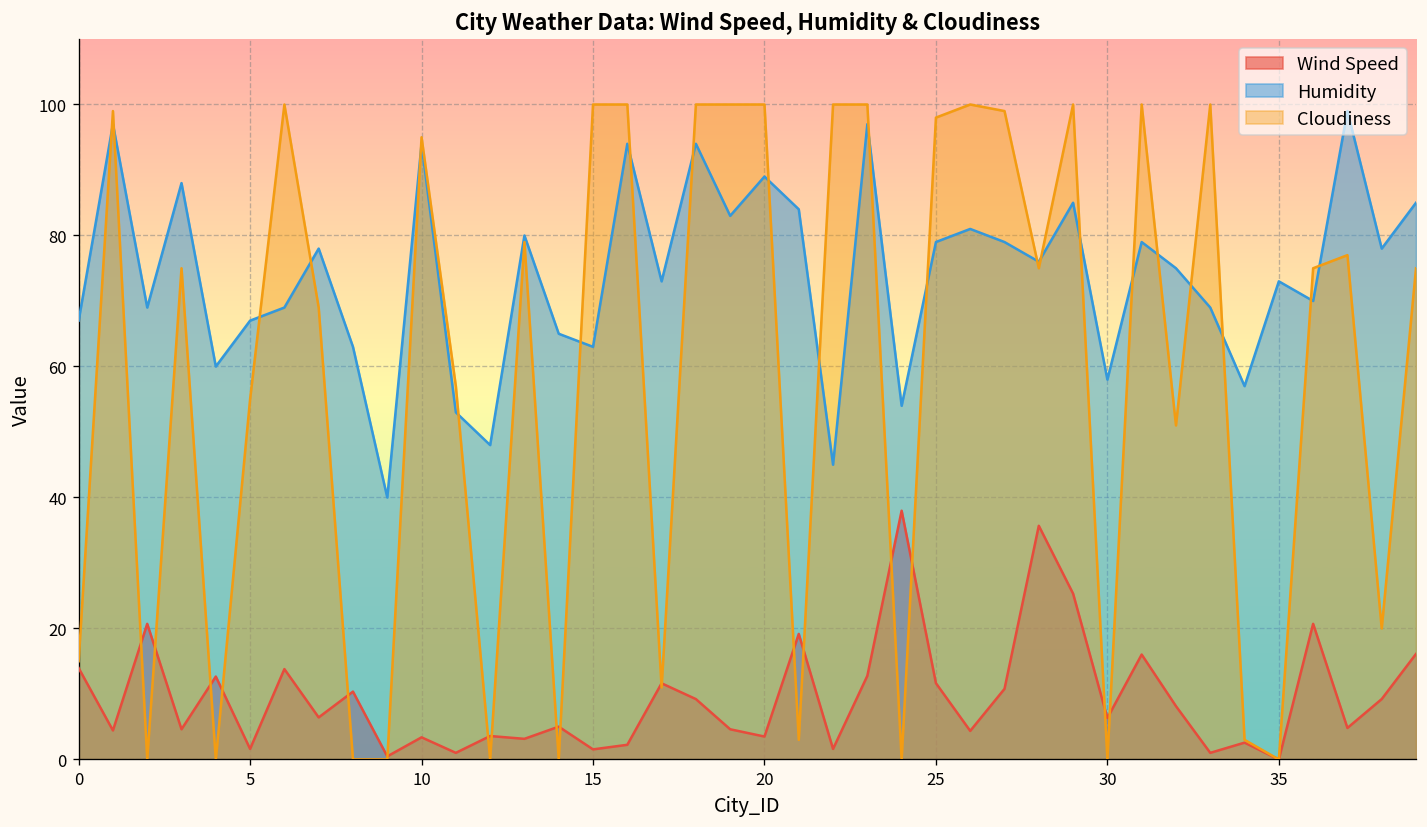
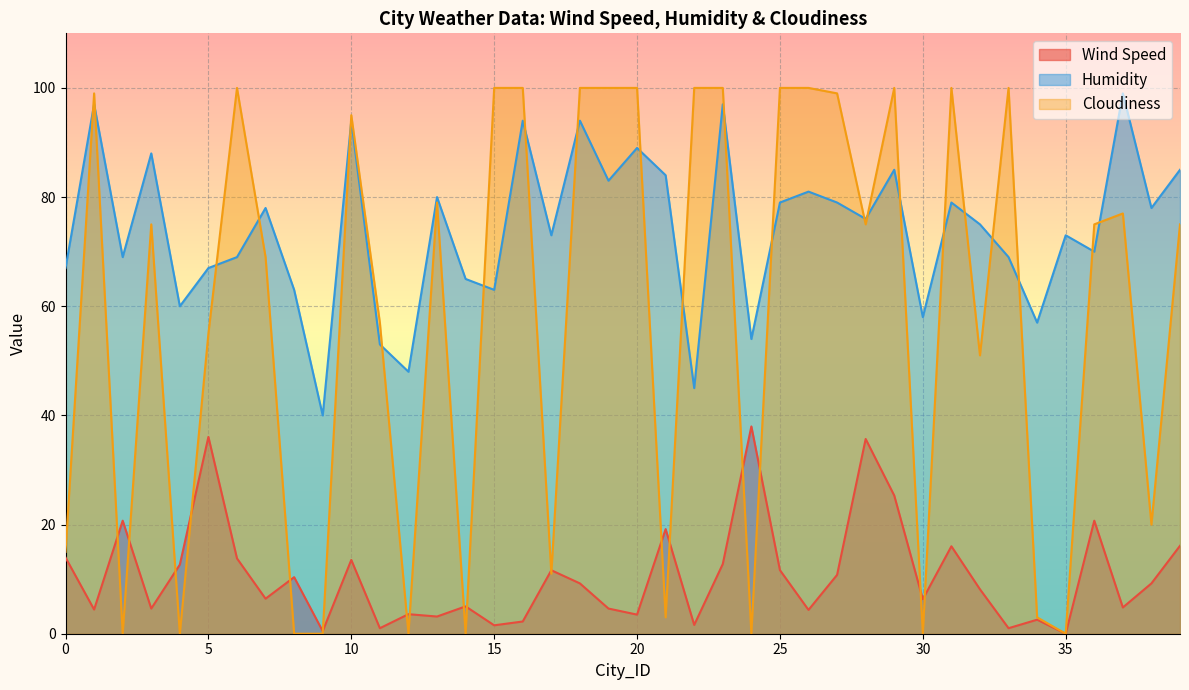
  {
    "Wind Speed": {
      "0": 14,
-     "5": 2,
-     "10": 3,
+     "5": 36,
+     "10": 14,
      "15": 2,
      "20": 4,
      "25": 12,
      "30": 6
    },
    "Humidity": {
      "0": 67,
      "5": 67,
      "10": 94,
      "15": 63,
      "20": 89,
      "25": 79,
      "30": 58,
      "35": 73
    },
    "Cloudiness": {
      "0": 15,
      "5": 55,
      "10": 95,
      "15": 100,
      "20": 100,
-     "25": 98,
+     "25": 100,
      "30": 0
    }
  }
